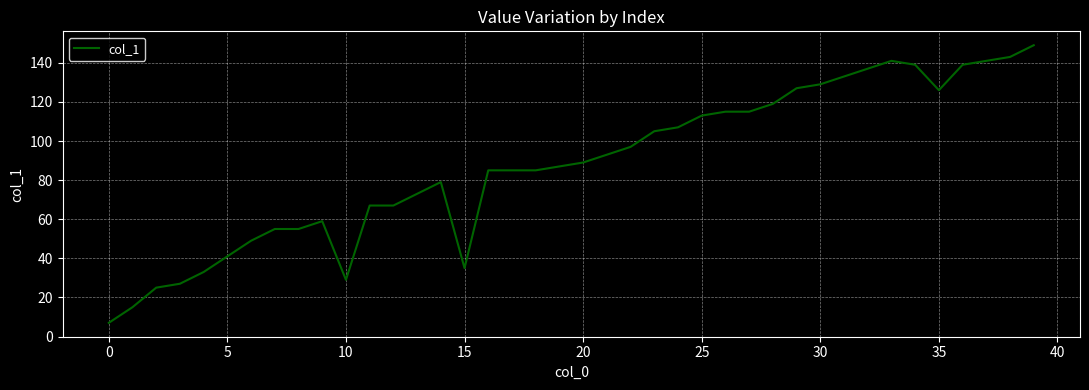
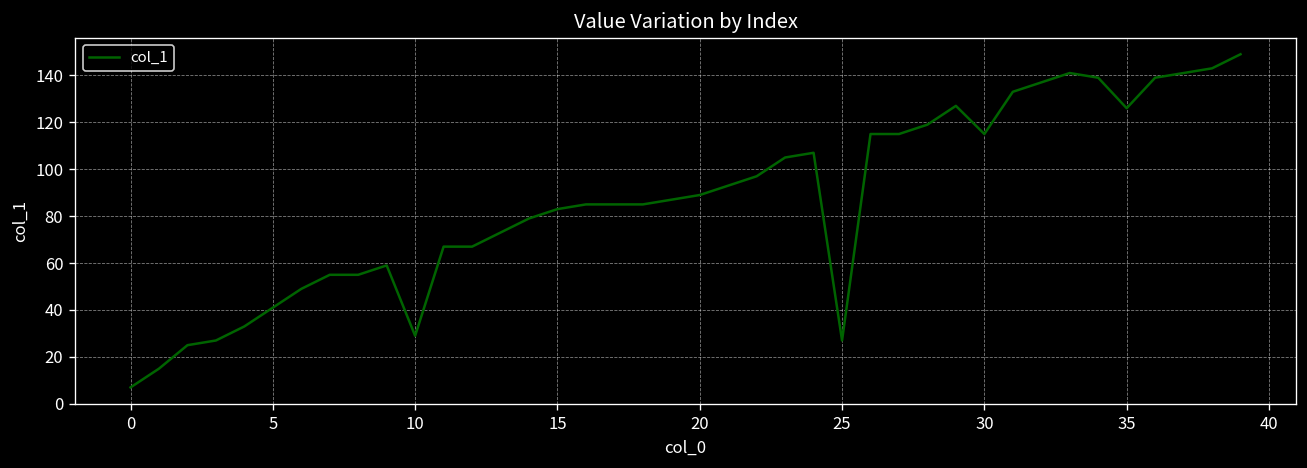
  {
    "0": 7,
    "5": 41,
    "10": 29,
-   "15": 35,
+   "15": 83,
    "20": 89,
-   "25": 113,
-   "30": 129,
+   "25": 27,
+   "30": 115,
    "35": 126
  }
